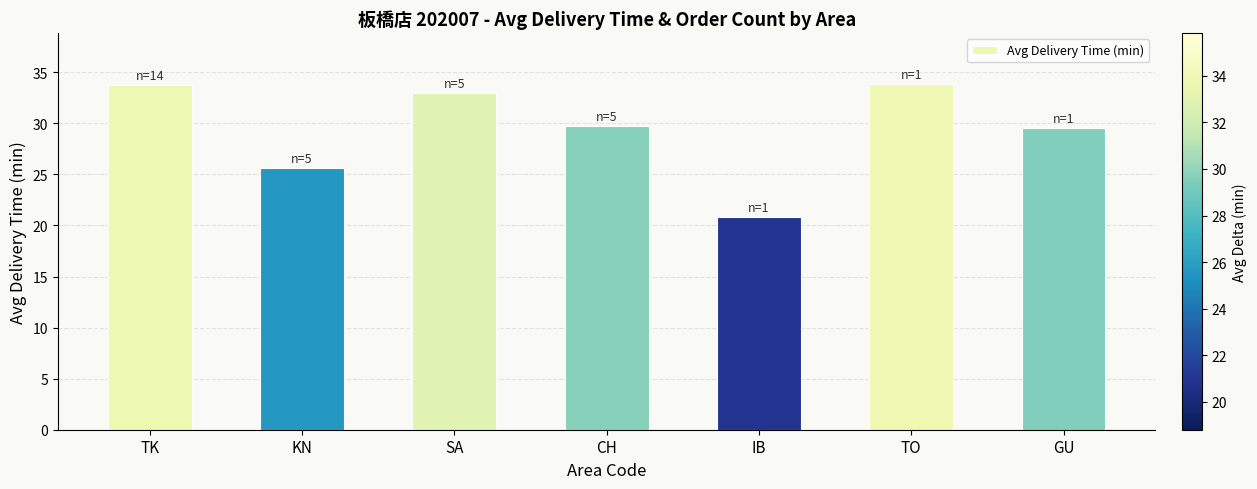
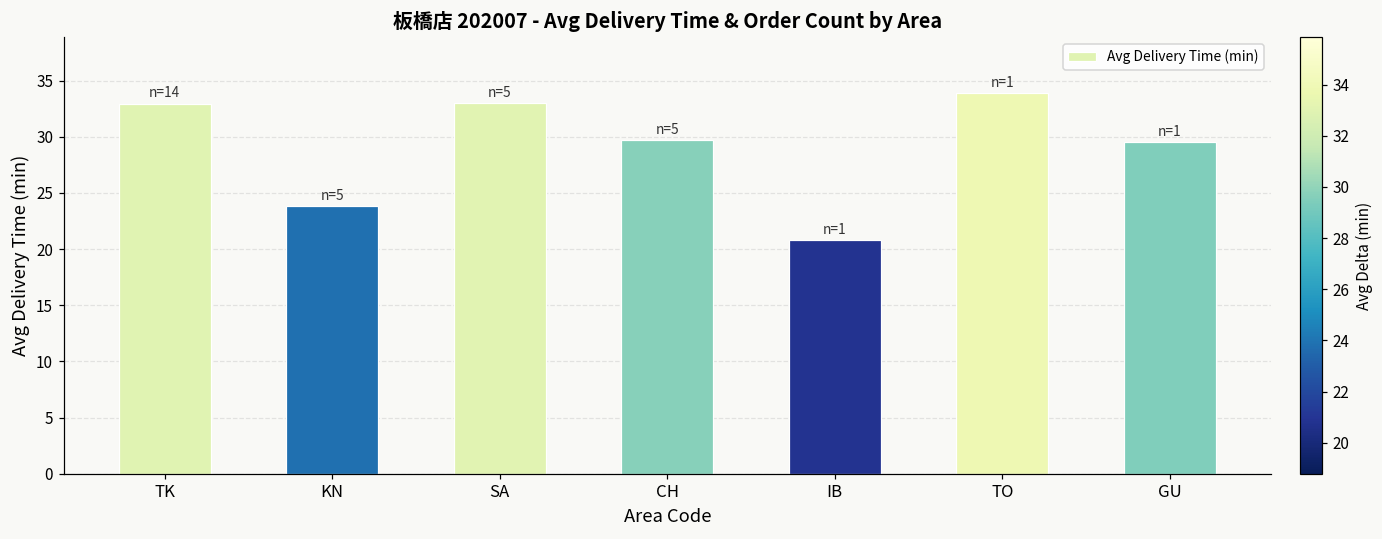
  {
-   "TK": 33.7,
-   "KN": 25.6
+   "TK": 32.9,
+   "KN": 23.8
  }
